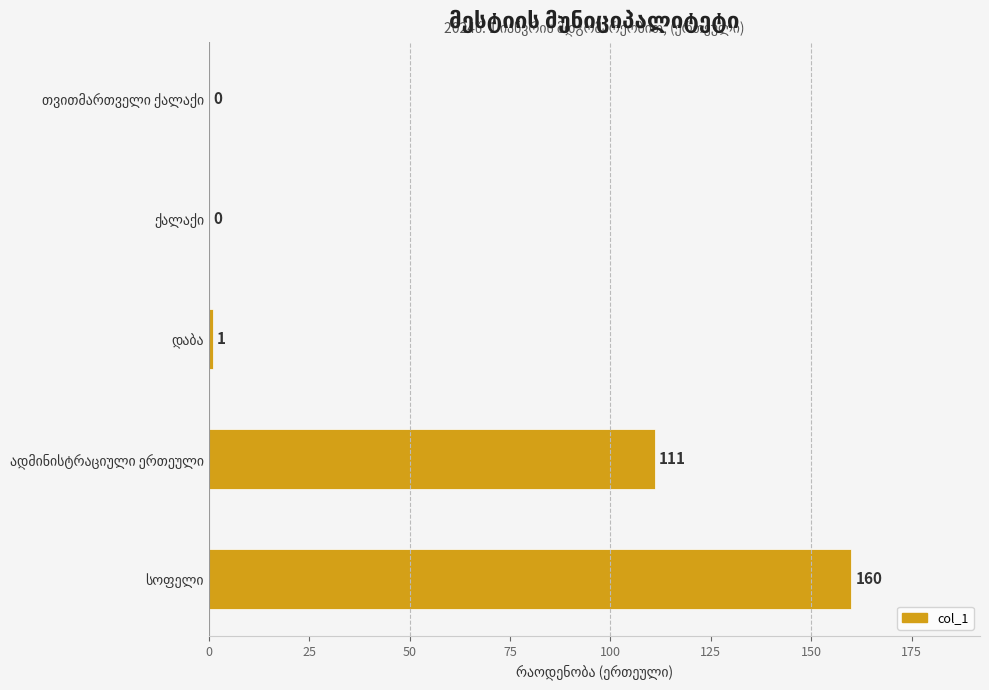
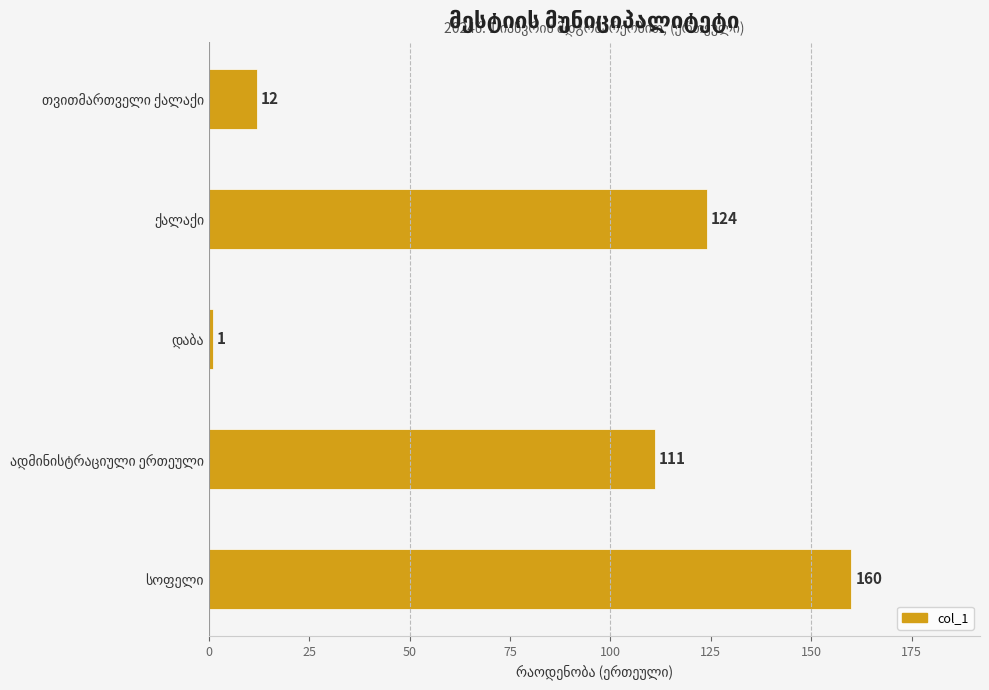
  {
-   "თვითმართველი ქალაქი": 0,
-   "ქალაქი": 0,
+   "თვითმართველი ქალაქი": 12,
+   "ქალაქი": 124,
    "დაბა": 1,
    "ადმინისტრაციული ერთეული": 111,
    "სოფელი": 160
  }
